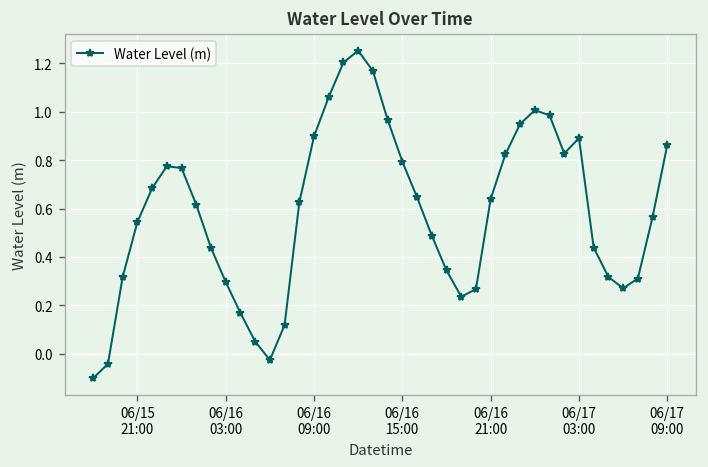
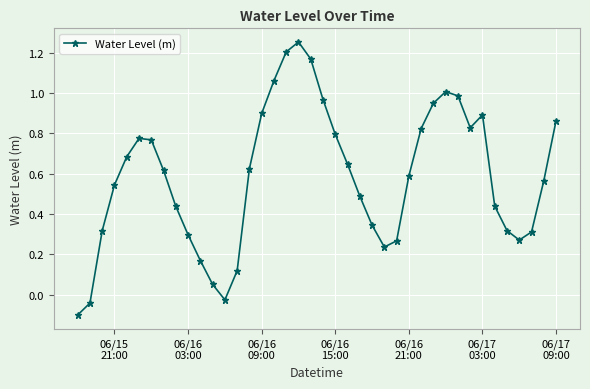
  {
    "06/15 21:00": 0.54,
    "06/16 03:00": 0.30,
    "06/16 09:00": 0.90,
    "06/16 15:00": 0.79,
-   "06/16 21:00": 0.64,
+   "06/16 21:00": 0.59,
    "06/17 03:00": 0.89,
    "06/17 09:00": 0.86
  }
